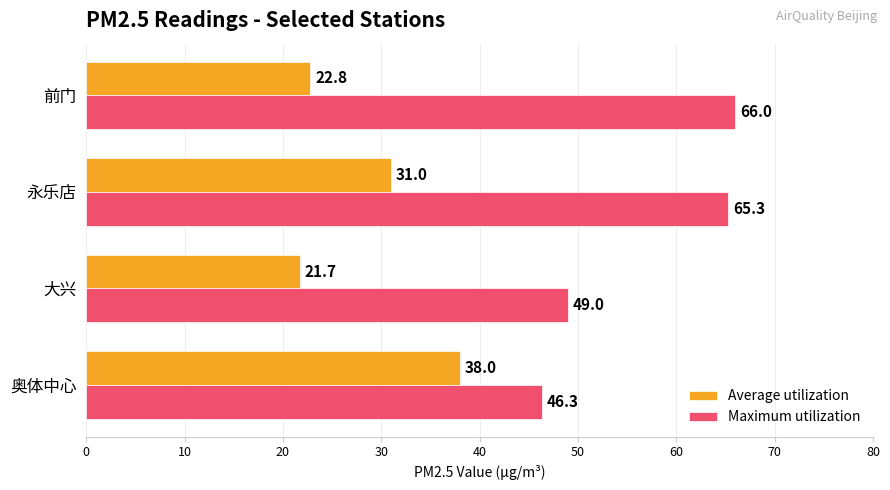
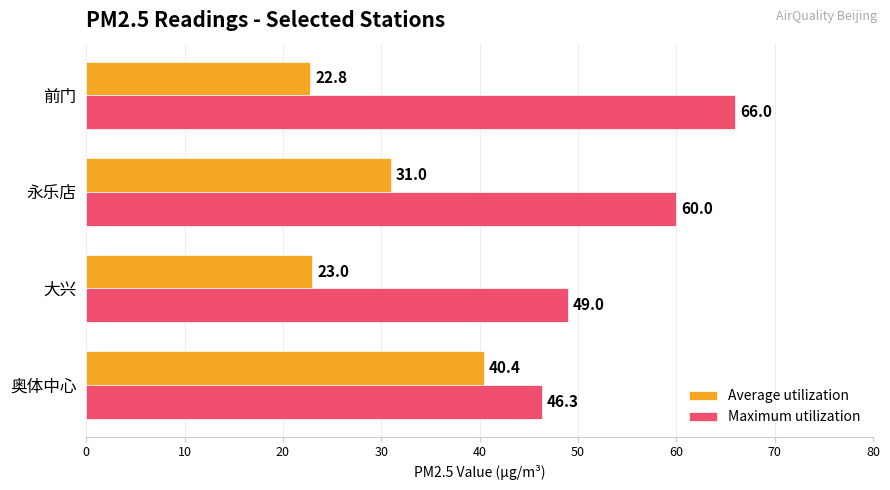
  {
    "Average utilization": {
      "前门": 22.8,
      "永乐店": 31.0,
-     "大兴": 21.7,
-     "奥体中心": 38.0
+     "大兴": 23.0,
+     "奥体中心": 40.4
    },
    "Maximum utilization": {
      "前门": 66.0,
-     "永乐店": 65.3,
+     "永乐店": 60.0,
      "大兴": 49.0,
      "奥体中心": 46.3
    }
  }
